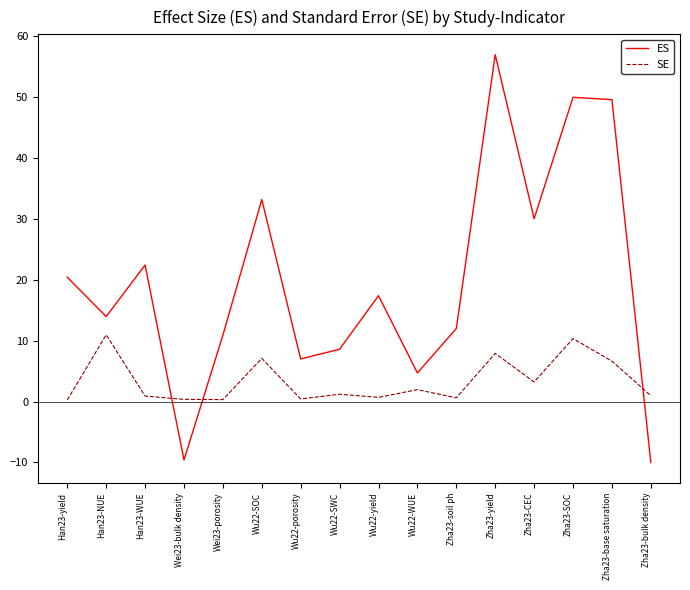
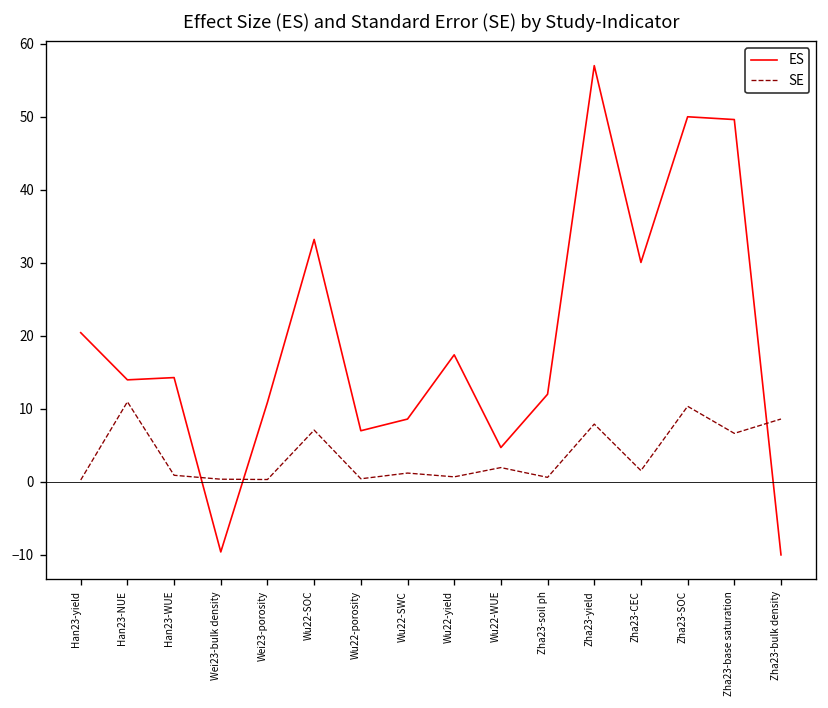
  {
    "ES": {
      "Han23-yield": 20,
      "Han23-NUE": 14,
-     "Han23-WUE": 22,
+     "Han23-WUE": 14,
      "Wei23-bulk density": -10,
      "Wei23-porosity": 11,
      "Wu22-SOC": 33,
      "Wu22-porosity": 7,
      "Wu22-SWC": 9,
      "Wu22-yield": 17,
      "Wu22-WUE": 5,
      "Zha23-soil ph": 12,
      "Zha23-yield": 57,
      "Zha23-CEC": 30,
      "Zha23-SOC": 50,
      "Zha23-base saturation": 50,
      "Zha23-bulk density": -10
    },
    "SE": {
      "Han23-yield": 0,
      "Han23-NUE": 11,
      "Han23-WUE": 1,
      "Wei23-bulk density": 0,
      "Wei23-porosity": 0,
      "Wu22-SOC": 7,
      "Wu22-porosity": 0,
      "Wu22-SWC": 1,
      "Wu22-yield": 1,
      "Wu22-WUE": 2,
      "Zha23-soil ph": 1,
      "Zha23-yield": 8,
-     "Zha23-CEC": 3,
+     "Zha23-CEC": 2,
      "Zha23-SOC": 10,
      "Zha23-base saturation": 7,
-     "Zha23-bulk density": 1
+     "Zha23-bulk density": 9
    }
  }
